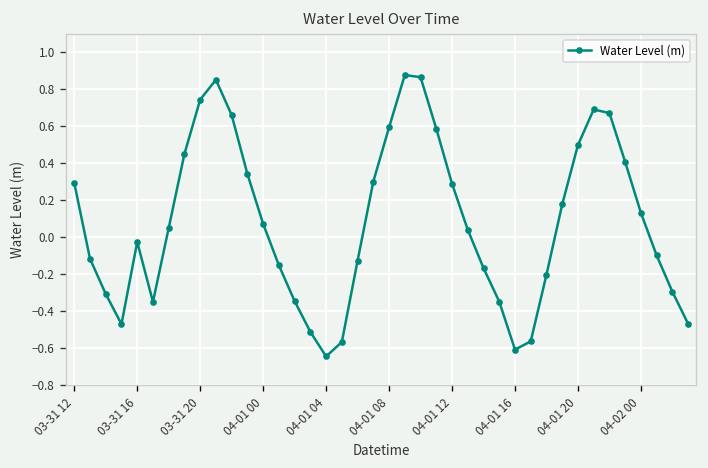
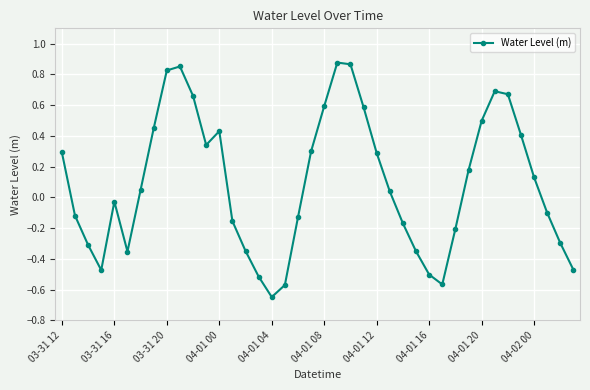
  {
    "03-31 12": 0.29,
    "03-31 16": -0.03,
-   "03-31 20": 0.74,
-   "04-01 00": 0.07,
+   "03-31 20": 0.83,
+   "04-01 00": 0.43,
    "04-01 04": -0.65,
    "04-01 08": 0.59,
    "04-01 12": 0.29,
-   "04-01 16": -0.61,
+   "04-01 16": -0.50,
    "04-01 20": 0.50,
    "04-02 00": 0.13
  }
